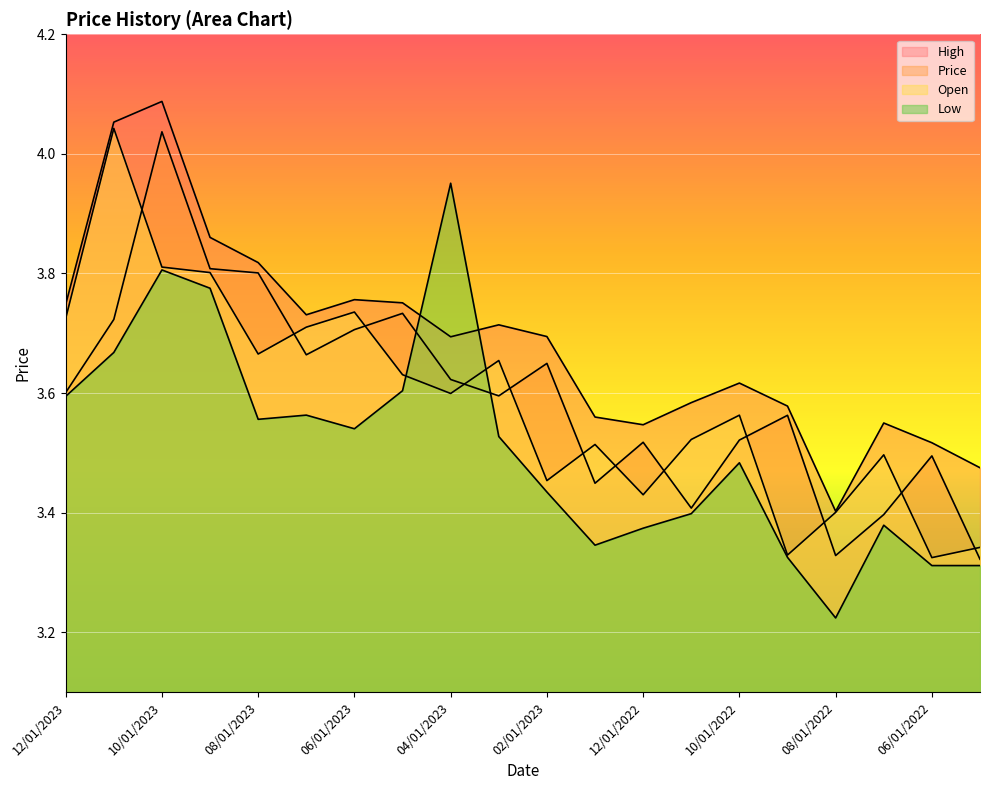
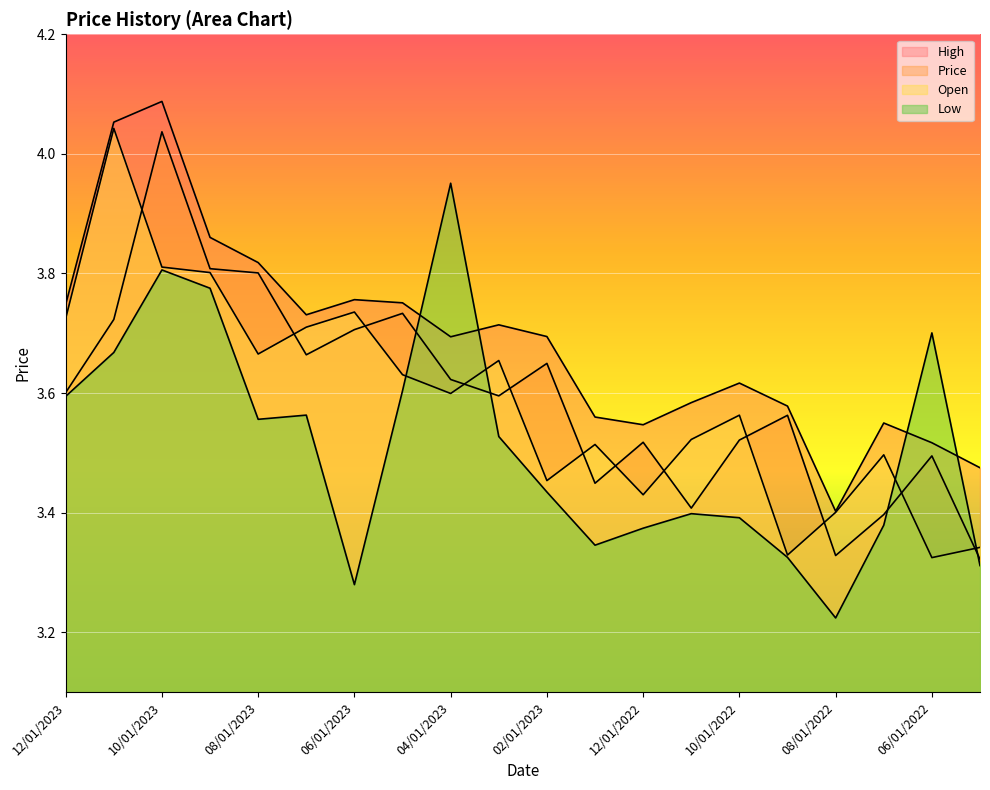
  {
    "Low": {
      "12/01/2023": 3.59,
      "10/01/2023": 3.81,
      "08/01/2023": 3.56,
-     "06/01/2023": 3.54,
+     "06/01/2023": 3.28,
      "04/01/2023": 3.95,
      "02/01/2023": 3.43,
      "12/01/2022": 3.37,
-     "10/01/2022": 3.48,
+     "10/01/2022": 3.39,
      "08/01/2022": 3.22,
-     "06/01/2022": 3.31
+     "06/01/2022": 3.70
    }
  }
